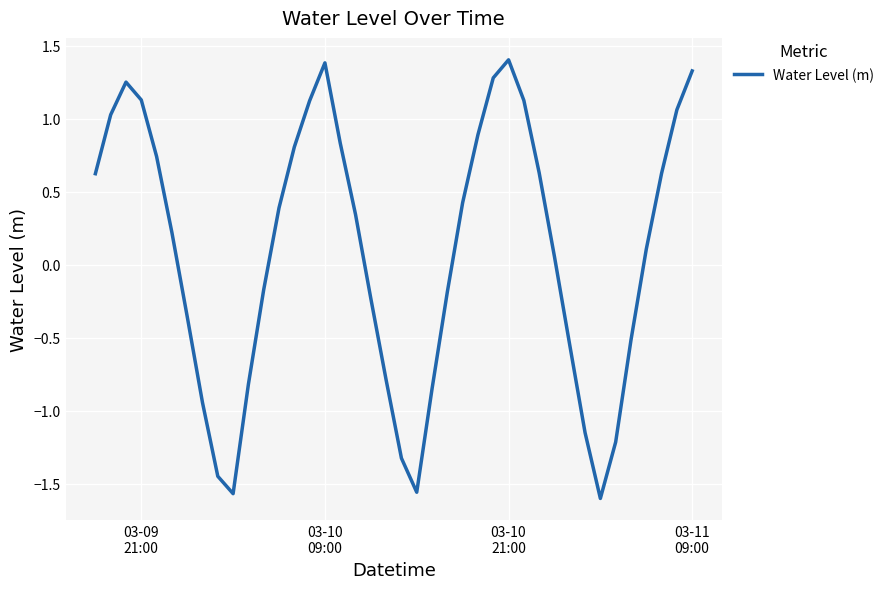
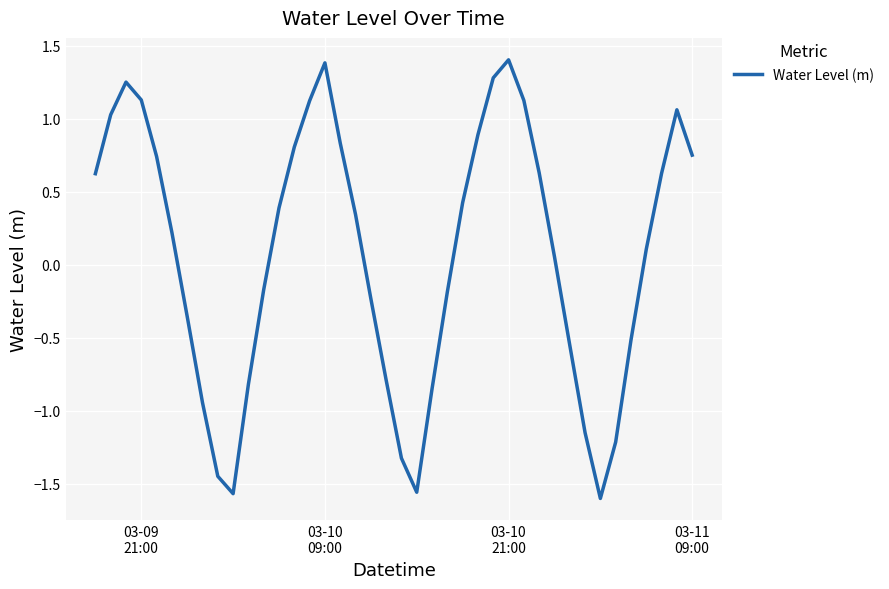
  {
    "03-09 21:00": 1.13,
    "03-10 09:00": 1.38,
    "03-10 21:00": 1.40,
-   "03-11 09:00": 1.33
+   "03-11 09:00": 0.75
  }
